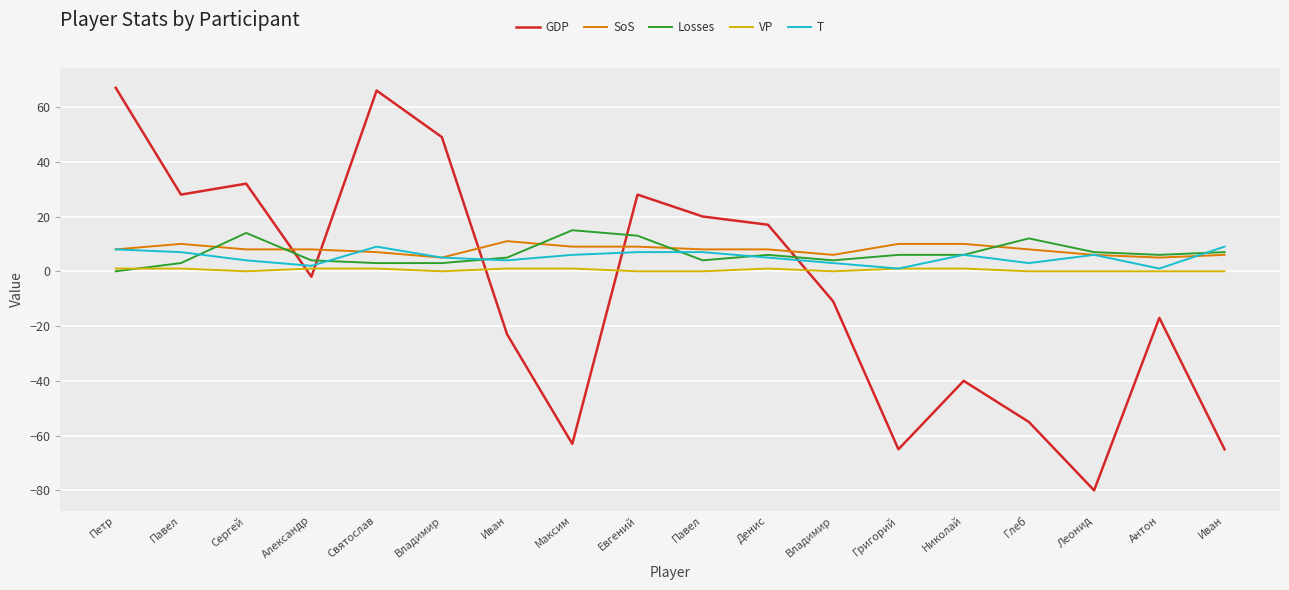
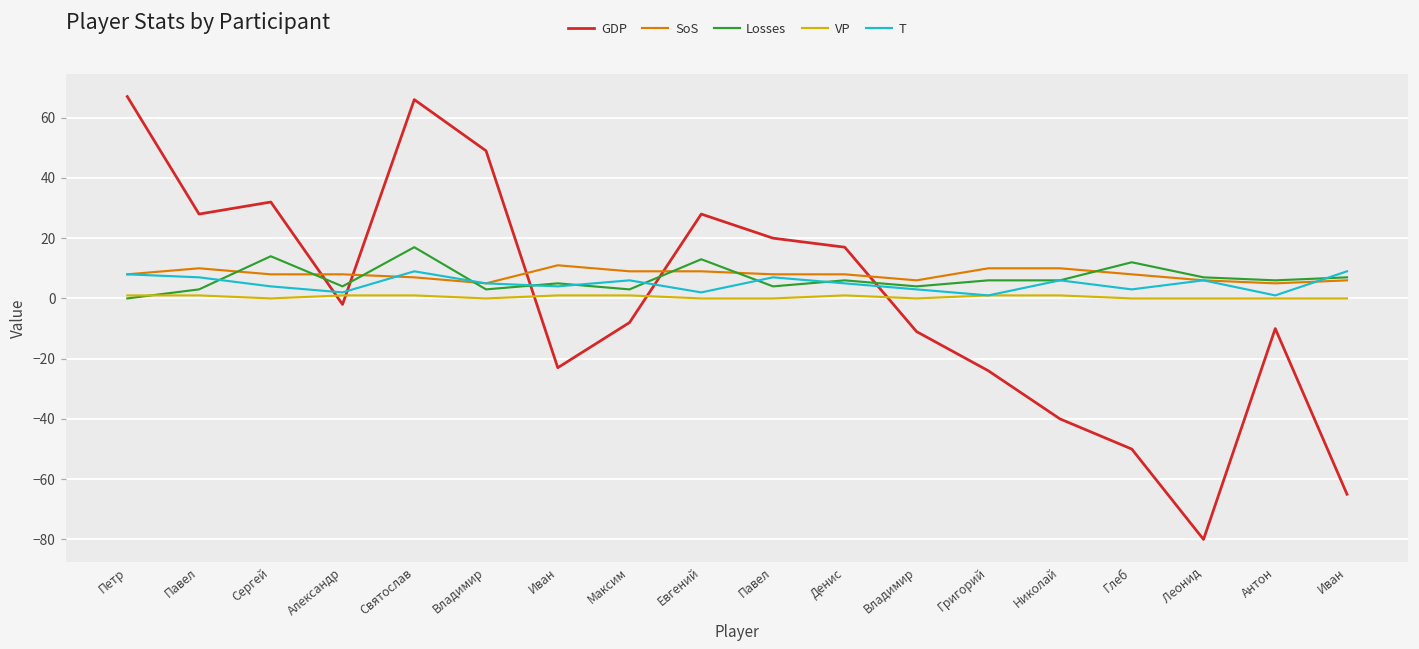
  {
    "GDP": {
      "Петр": 67,
      "Сергей": 32,
      "Александр": -2,
      "Святослав": 66,
-     "Максим": -63,
+     "Максим": -8,
      "Евгений": 28,
      "Денис": 17,
-     "Григорий": -65,
+     "Григорий": -24,
      "Николай": -40,
-     "Глеб": -55,
+     "Глеб": -50,
      "Леонид": -80,
-     "Антон": -17
+     "Антон": -10
    },
    "Losses": {
      "Петр": 0,
      "Сергей": 14,
      "Александр": 4,
-     "Святослав": 3,
-     "Максим": 15,
+     "Святослав": 17,
+     "Максим": 3,
      "Евгений": 13,
      "Денис": 6,
      "Григорий": 6,
      "Глеб": 12,
      "Леонид": 7,
      "Антон": 6
    },
    "T": {
      "Сергей": 4,
      "Александр": 2,
      "Святослав": 9,
      "Максим": 6,
-     "Евгений": 7,
+     "Евгений": 2,
      "Денис": 5,
      "Глеб": 3,
      "Антон": 1
    }
  }
